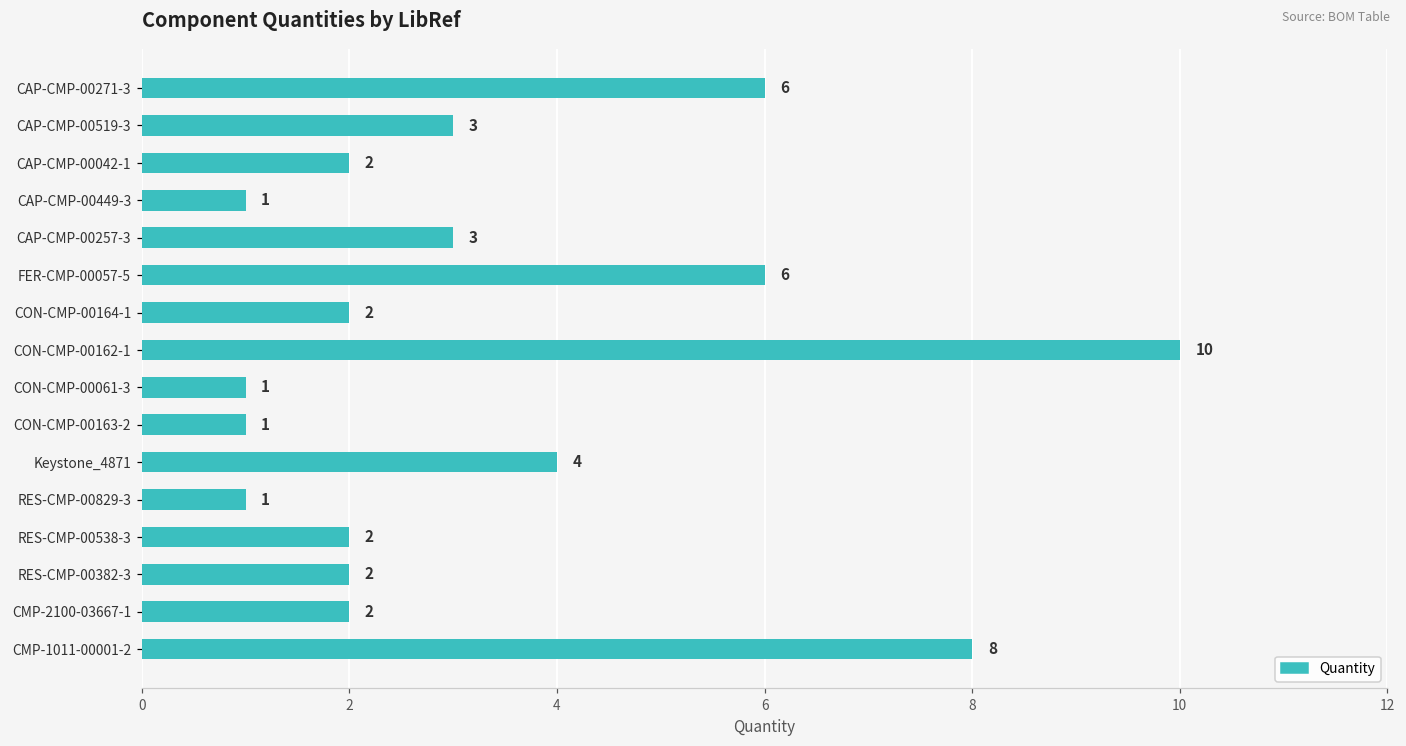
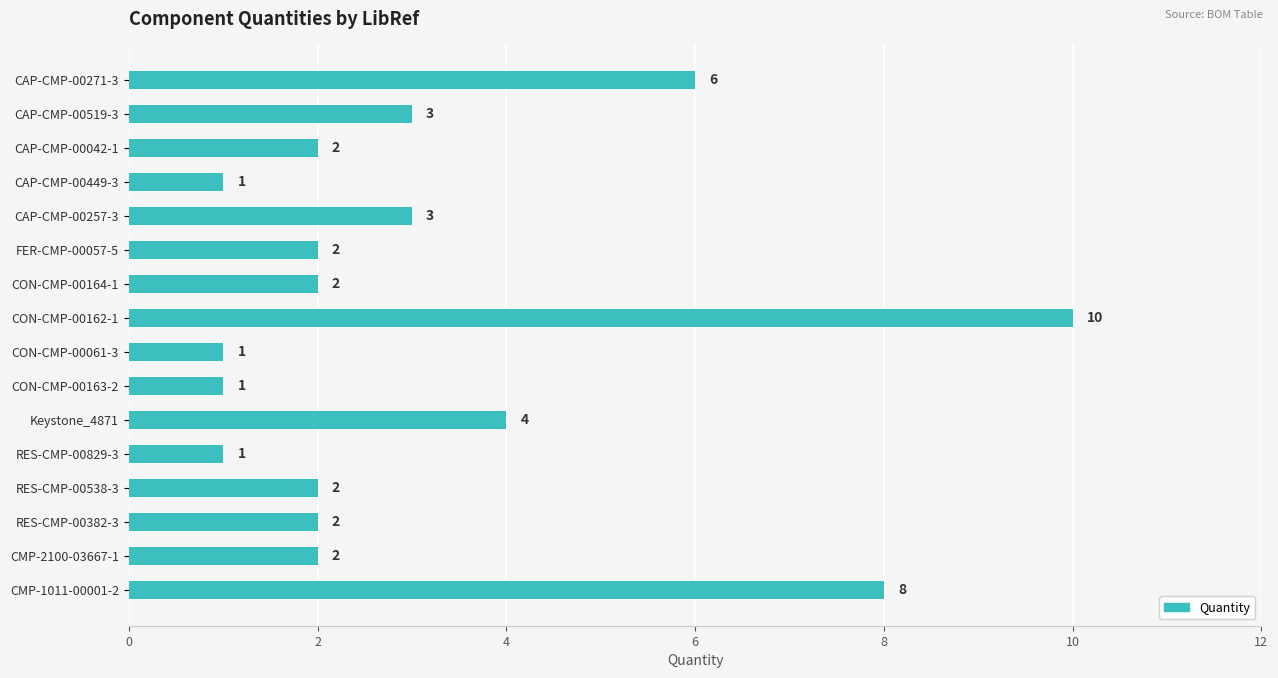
  {
    "CAP-CMP-00271-3": 6,
    "CAP-CMP-00519-3": 3,
    "CAP-CMP-00042-1": 2,
    "CAP-CMP-00449-3": 1,
    "CAP-CMP-00257-3": 3,
-   "FER-CMP-00057-5": 6,
+   "FER-CMP-00057-5": 2,
    "CON-CMP-00164-1": 2,
    "CON-CMP-00162-1": 10,
    "CON-CMP-00061-3": 1,
    "CON-CMP-00163-2": 1,
    "Keystone_4871": 4,
    "RES-CMP-00829-3": 1,
    "RES-CMP-00538-3": 2,
    "RES-CMP-00382-3": 2,
    "CMP-2100-03667-1": 2,
    "CMP-1011-00001-2": 8
  }
